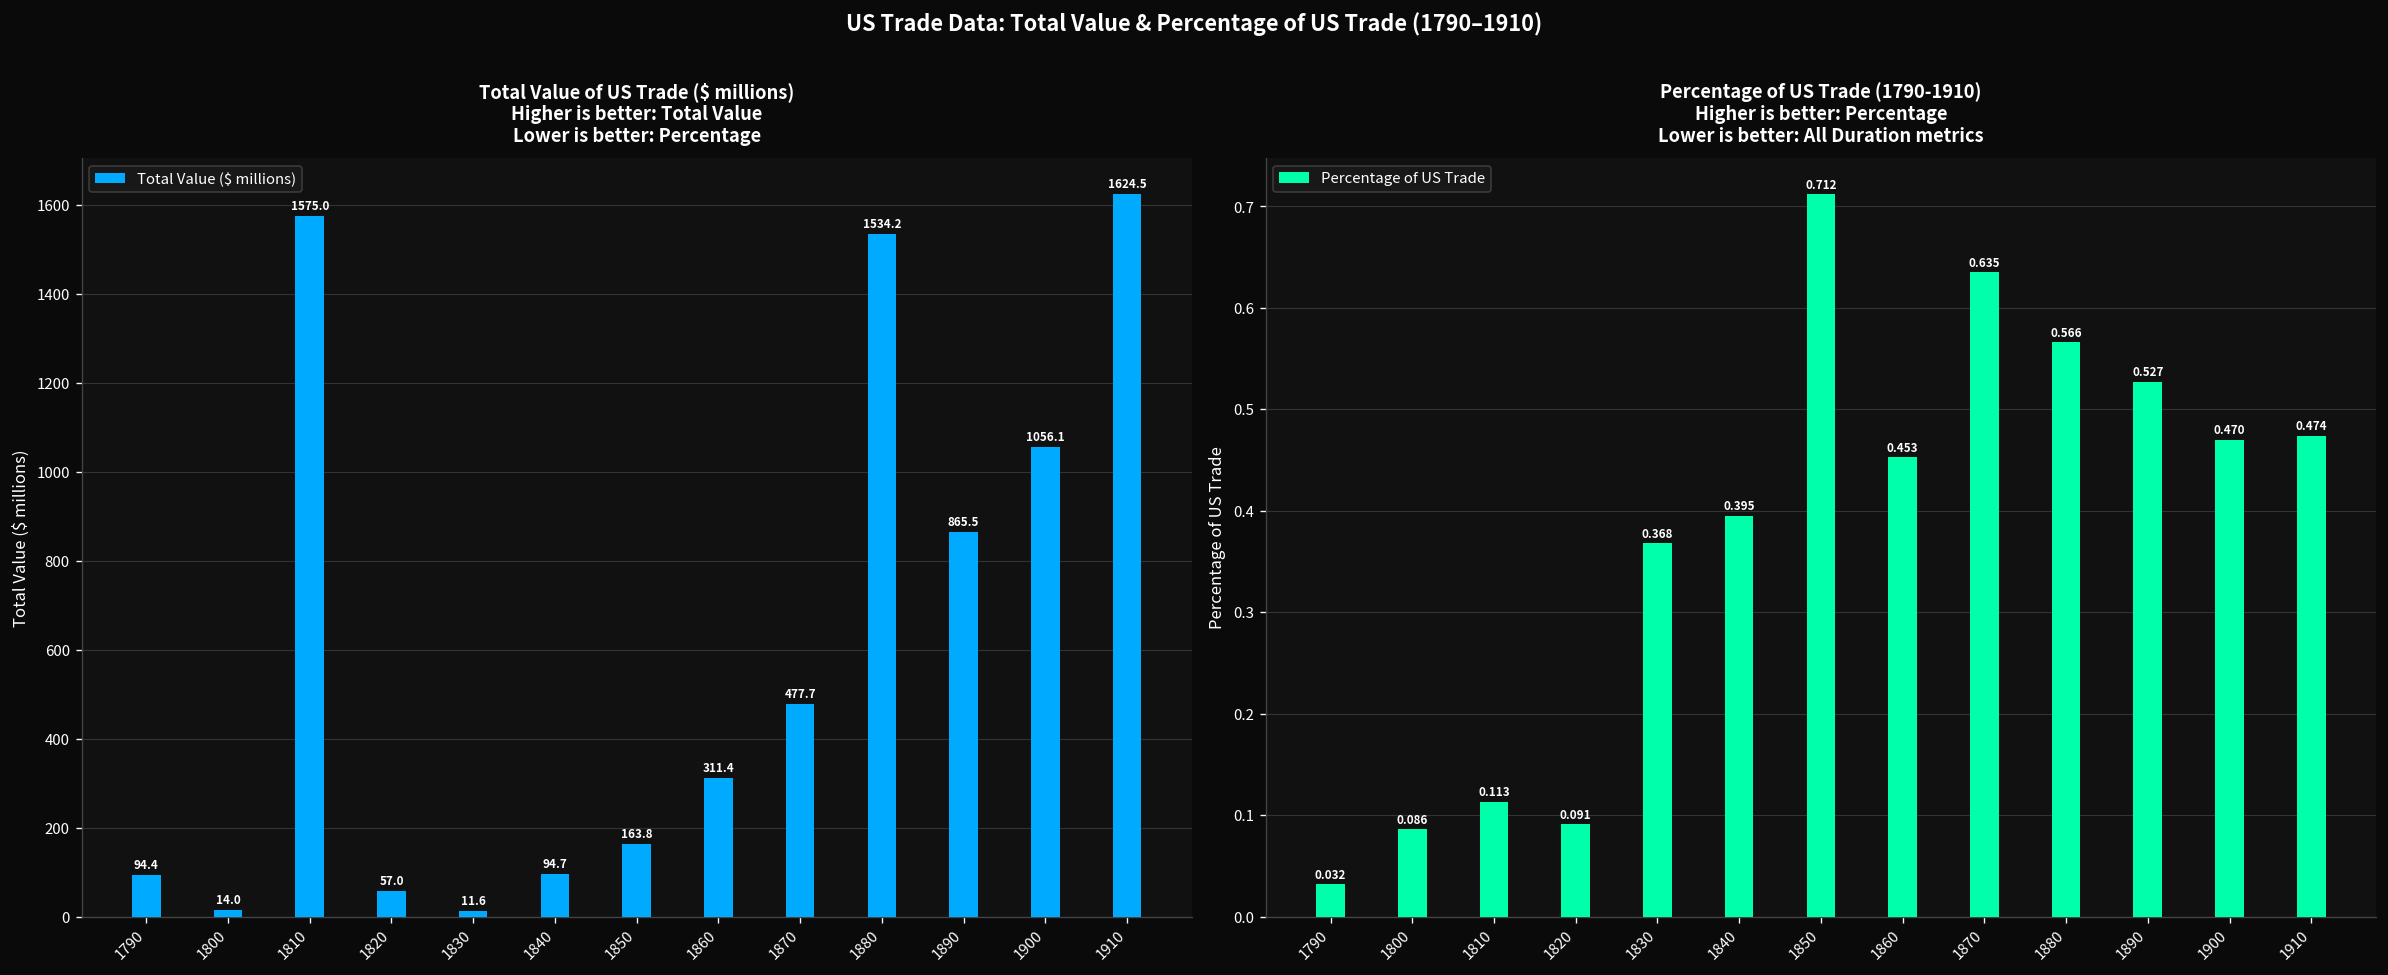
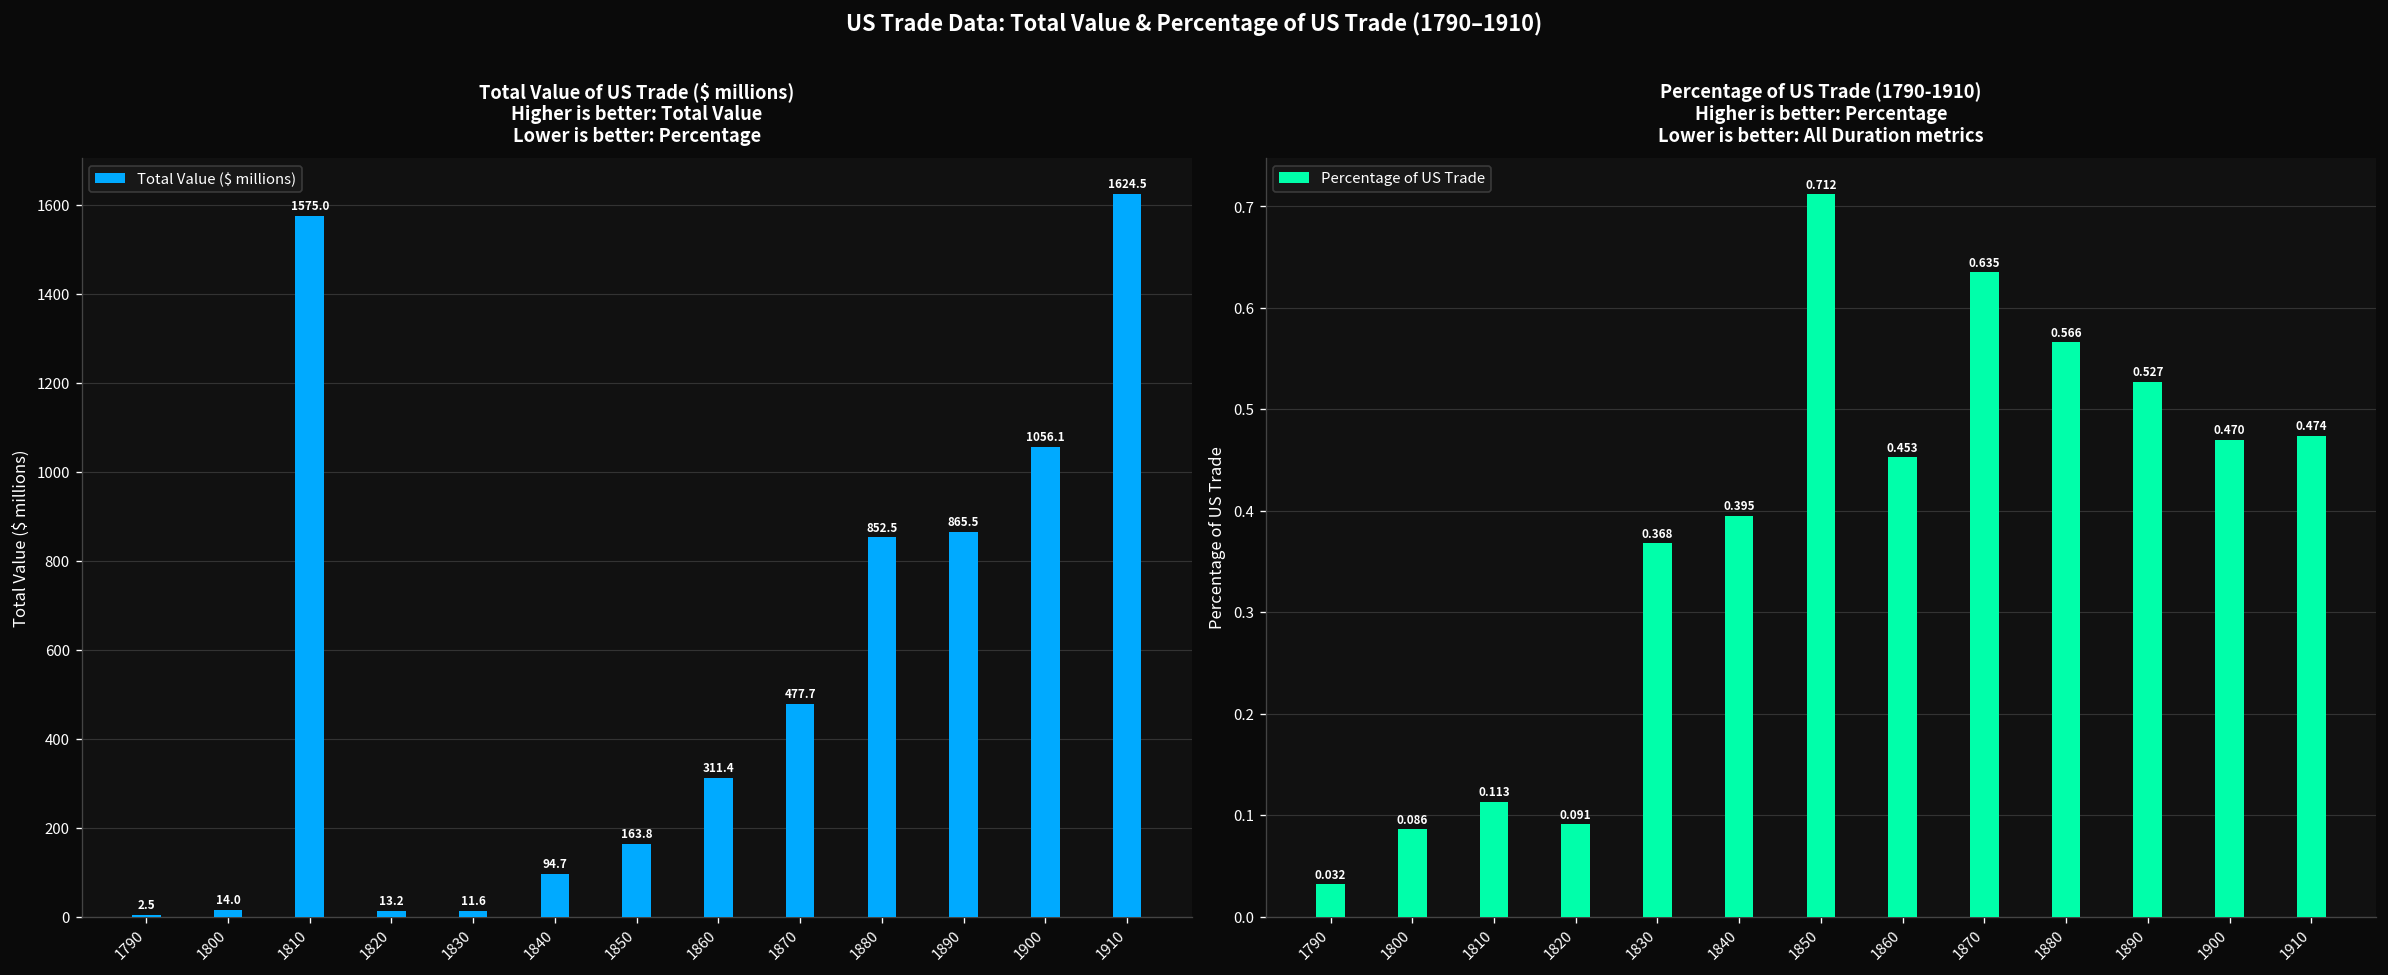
  {
    "Total Value of US Trade ($ millions) Higher is better: Total Value Lower is better: Percentage": {
-     "1790": 94.4,
+     "1790": 2.5,
      "1800": 14.0,
      "1810": 1575.0,
-     "1820": 57.0,
+     "1820": 13.2,
      "1830": 11.6,
      "1840": 94.7,
      "1850": 163.8,
      "1860": 311.4,
      "1870": 477.7,
-     "1880": 1534.2,
+     "1880": 852.5,
      "1890": 865.5,
      "1900": 1056.1,
      "1910": 1624.5
    },
    "Percentage of US Trade (1790-1910) Higher is better: Percentage Lower is better: All Duration metrics": {
      "1790": 0.032,
      "1800": 0.086,
      "1810": 0.113,
      "1820": 0.091,
      "1830": 0.368,
      "1840": 0.395,
      "1850": 0.712,
      "1860": 0.453,
      "1870": 0.635,
      "1880": 0.566,
      "1890": 0.527,
      "1900": 0.470,
      "1910": 0.474
    }
  }
